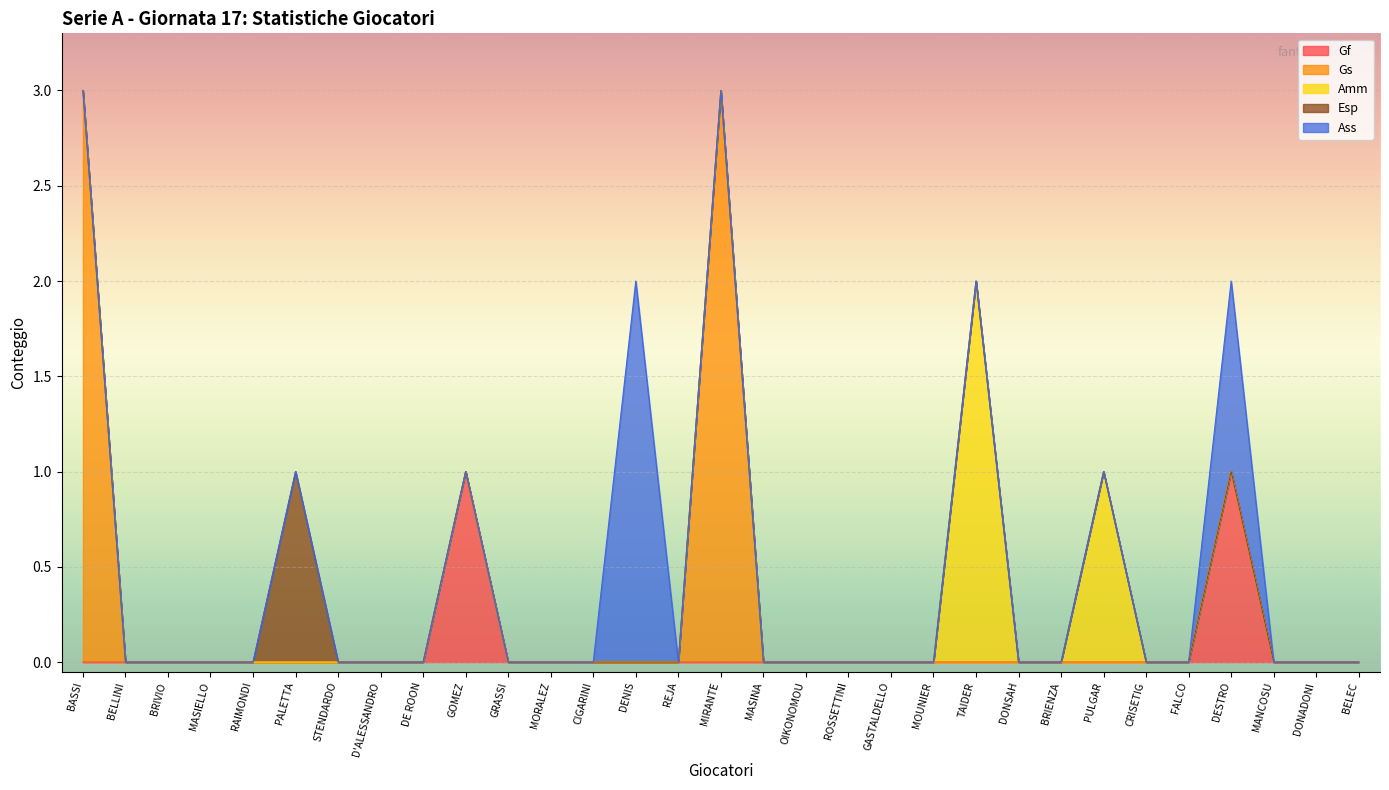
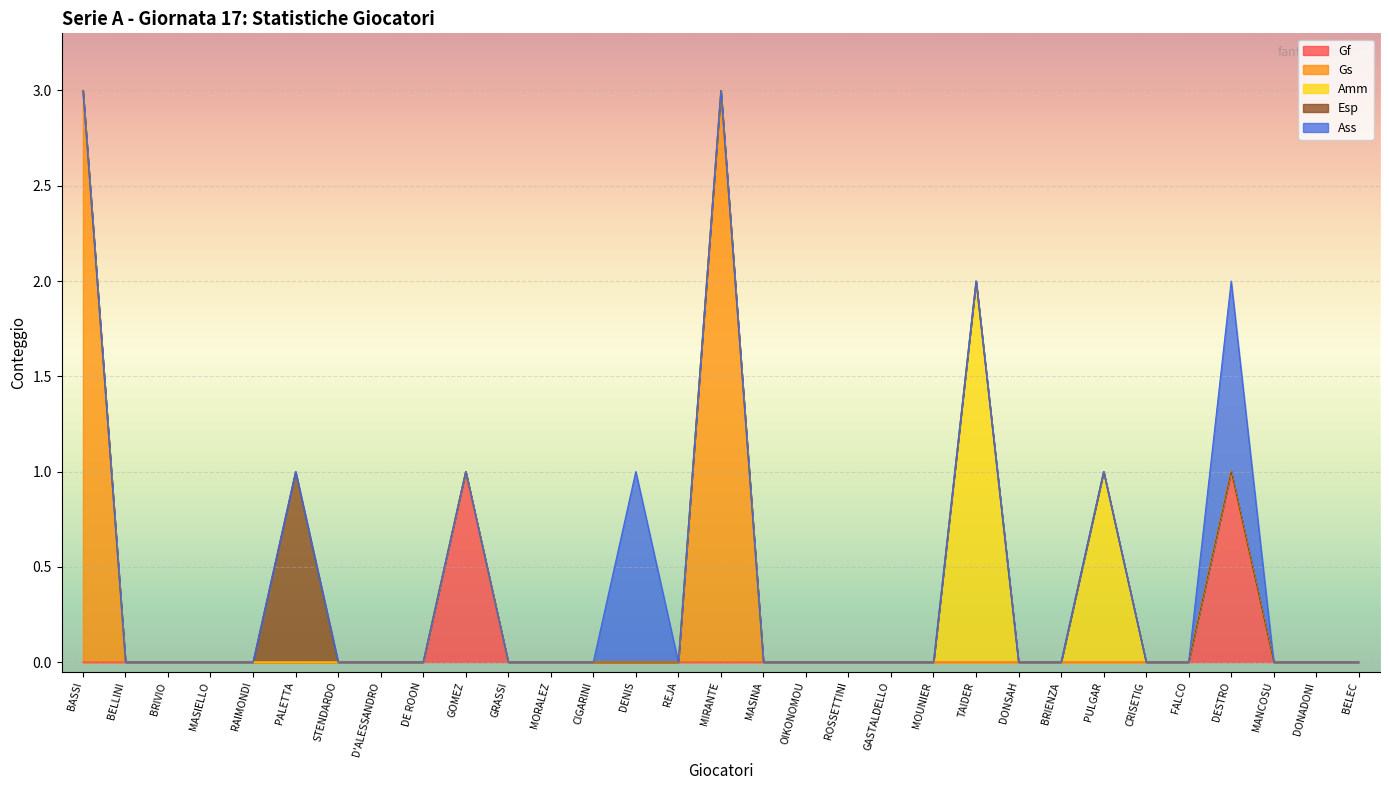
  {
    "Gf": {
      "BASSI": 0,
      "MIRANTE": 0
    },
    "Ass": {
-     "DENIS": 2,
+     "DENIS": 1,
      "DESTRO": 2
    }
  }
